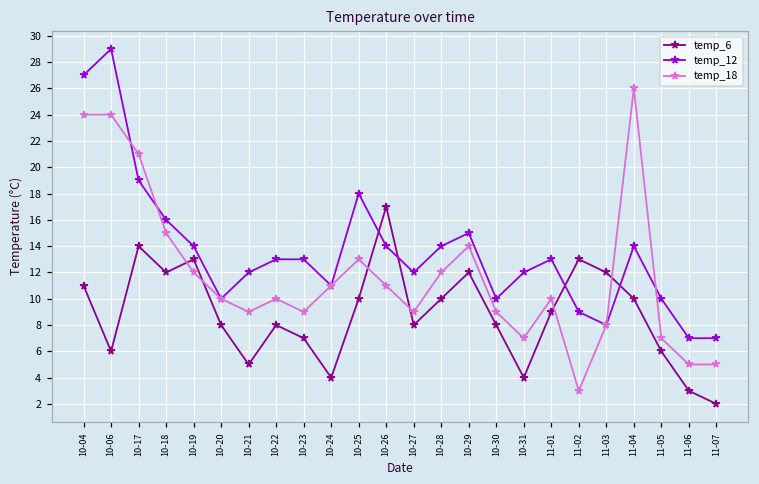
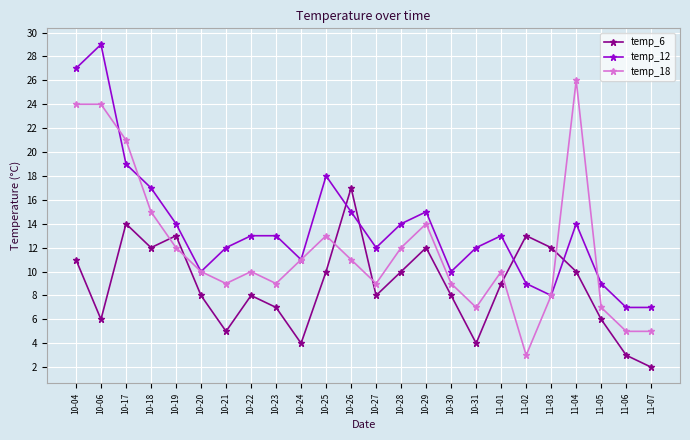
  {
    "temp_6": {
      "10-04": 11,
      "10-06": 6,
      "10-17": 14,
      "10-18": 12,
      "10-19": 13,
      "10-20": 8,
      "10-21": 5,
      "10-22": 8,
      "10-23": 7,
      "10-24": 4,
      "10-25": 10,
      "10-26": 17,
      "10-27": 8,
      "10-28": 10,
      "10-29": 12,
      "10-30": 8,
      "10-31": 4,
      "11-01": 9,
      "11-02": 13,
      "11-03": 12,
      "11-04": 10,
      "11-05": 6,
      "11-06": 3,
      "11-07": 2
    },
    "temp_12": {
      "10-04": 27,
      "10-06": 29,
      "10-17": 19,
-     "10-18": 16,
+     "10-18": 17,
      "10-19": 14,
      "10-21": 12,
      "10-22": 13,
      "10-23": 13,
      "10-25": 18,
-     "10-26": 14,
+     "10-26": 15,
      "10-27": 12,
      "10-28": 14,
      "10-29": 15,
      "10-30": 10,
      "10-31": 12,
      "11-01": 13,
      "11-02": 9,
      "11-04": 14,
-     "11-05": 10,
+     "11-05": 9,
      "11-06": 7,
      "11-07": 7
    },
    "temp_18": {
      "10-04": 24,
      "10-06": 24,
      "10-17": 21,
      "10-18": 15,
      "10-19": 12,
      "10-21": 9,
      "10-22": 10,
      "10-23": 9,
      "10-25": 13,
      "10-26": 11,
      "10-27": 9,
      "10-28": 12,
      "10-29": 14,
      "10-30": 9,
      "10-31": 7,
      "11-01": 10,
      "11-02": 3,
      "11-04": 26,
      "11-05": 7,
      "11-06": 5,
      "11-07": 5
    }
  }
